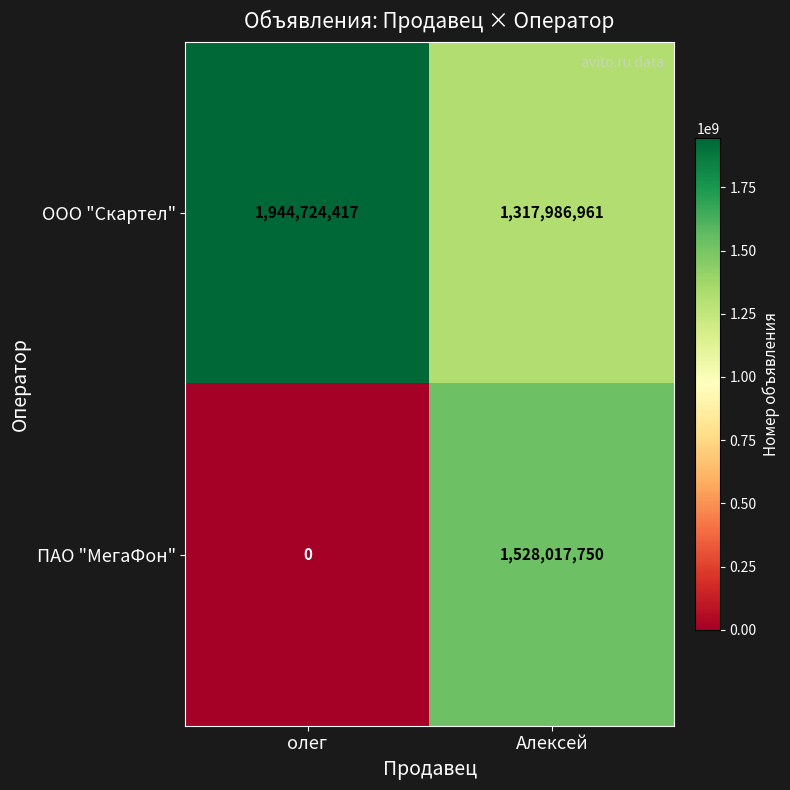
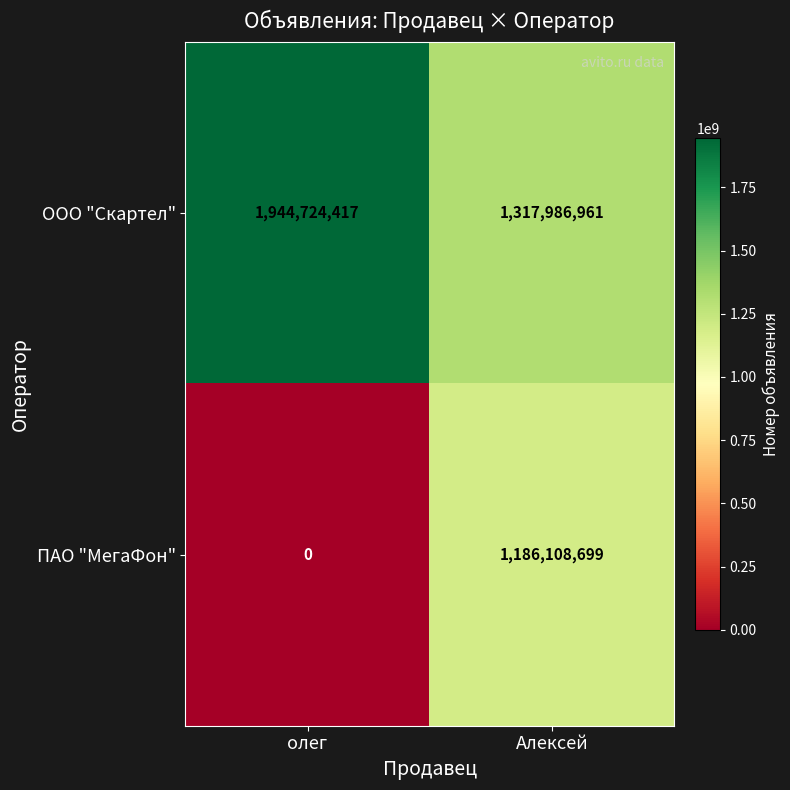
  {
    "ООО \"Скартел\"": {
      "олег": "1,944,724,417"
    },
    "ПАО \"МегаФон\"": {
      "олег": "0",
-     "Алексей": "1,528,017,750"
+     "Алексей": "1,186,108,699"
    }
  }
